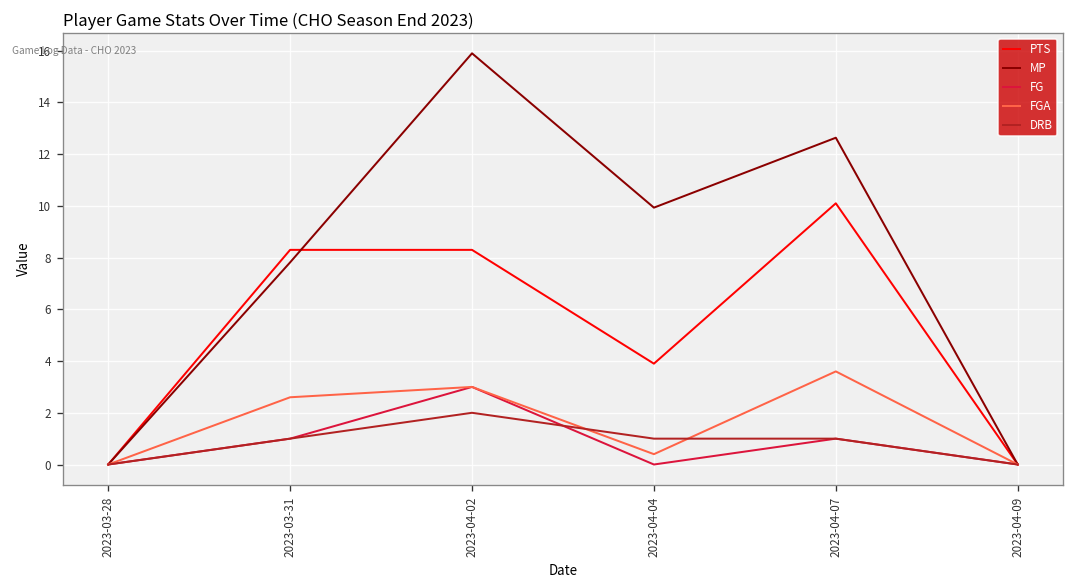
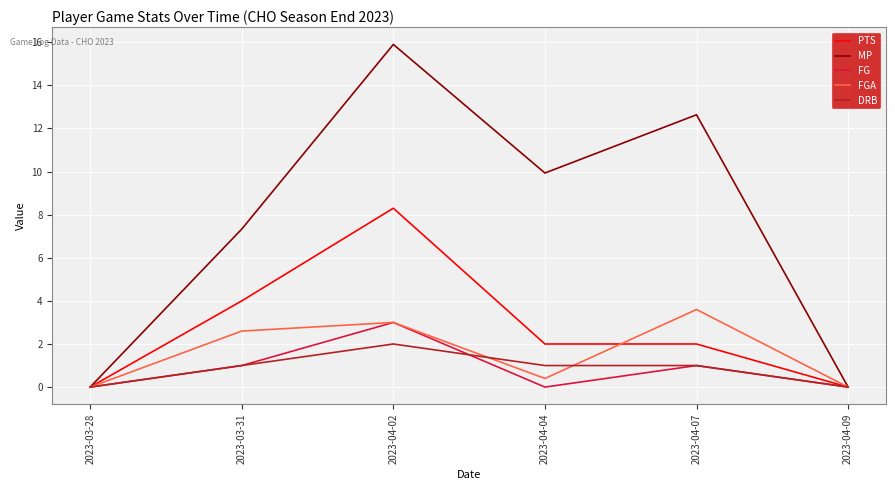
  {
    "PTS": {
-     "2023-03-31": 8.3,
+     "2023-03-31": 4.0,
      "2023-04-02": 8.3,
-     "2023-04-04": 3.9,
-     "2023-04-07": 10.1
+     "2023-04-04": 2.0,
+     "2023-04-07": 2.0
    },
    "MP": {
-     "2023-03-31": 7.8,
+     "2023-03-31": 7.3,
      "2023-04-02": 15.9,
      "2023-04-04": 9.9,
      "2023-04-07": 12.6
    },
    "FGA": {
      "2023-03-31": 2.6,
      "2023-04-04": 0.4,
      "2023-04-07": 3.6
    }
  }
